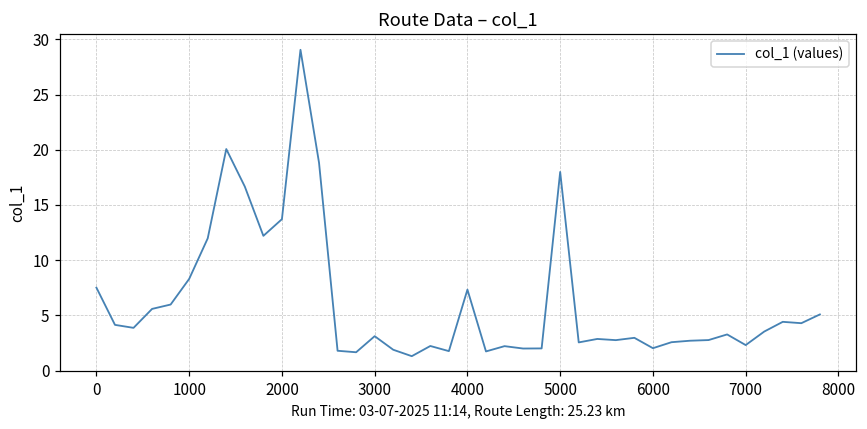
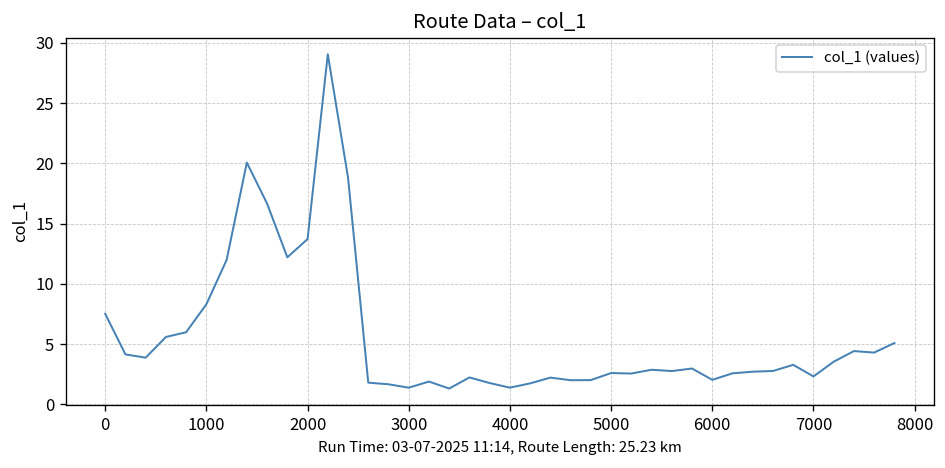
  {
    "0": 7.5,
    "1000": 8.3,
    "2000": 13.7,
-   "3000": 3.1,
-   "4000": 7.3,
-   "5000": 18.0,
+   "3000": 1.4,
+   "4000": 1.4,
+   "5000": 2.6,
    "6000": 2.0,
    "7000": 2.3
  }
